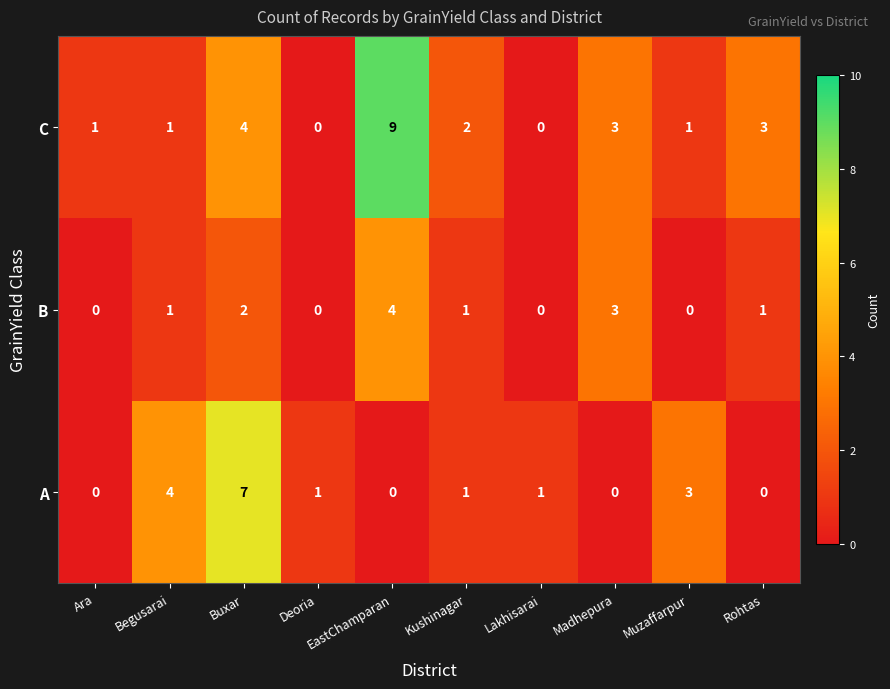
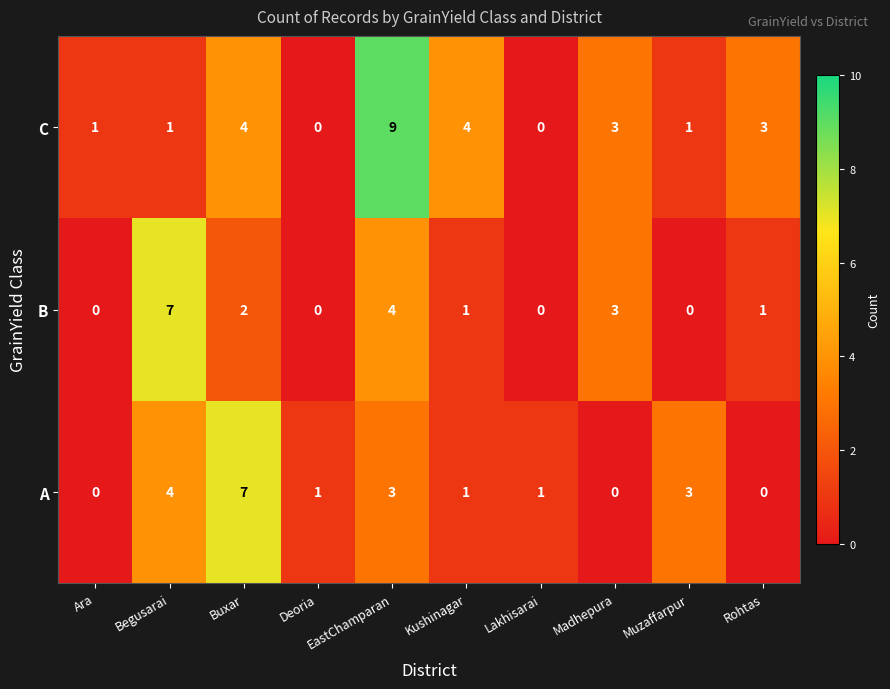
  {
    "C": {
      "Ara": 1,
      "Begusarai": 1,
      "Buxar": 4,
      "Deoria": 0,
      "EastChamparan": 9,
-     "Kushinagar": 2,
+     "Kushinagar": 4,
      "Lakhisarai": 0,
      "Madhepura": 3,
      "Muzaffarpur": 1,
      "Rohtas": 3
    },
    "B": {
      "Ara": 0,
-     "Begusarai": 1,
+     "Begusarai": 7,
      "Buxar": 2,
      "Deoria": 0,
      "EastChamparan": 4,
      "Kushinagar": 1,
      "Lakhisarai": 0,
      "Madhepura": 3,
      "Muzaffarpur": 0,
      "Rohtas": 1
    },
    "A": {
      "Ara": 0,
      "Begusarai": 4,
      "Buxar": 7,
      "Deoria": 1,
-     "EastChamparan": 0,
+     "EastChamparan": 3,
      "Kushinagar": 1,
      "Lakhisarai": 1,
      "Madhepura": 0,
      "Muzaffarpur": 3,
      "Rohtas": 0
    }
  }
